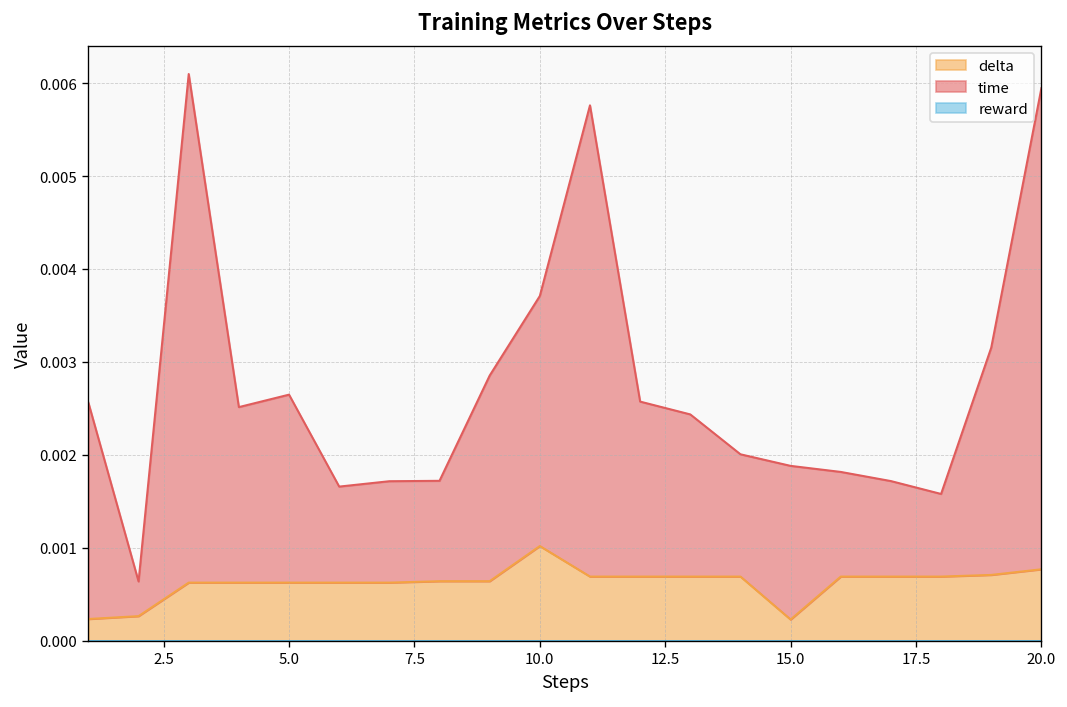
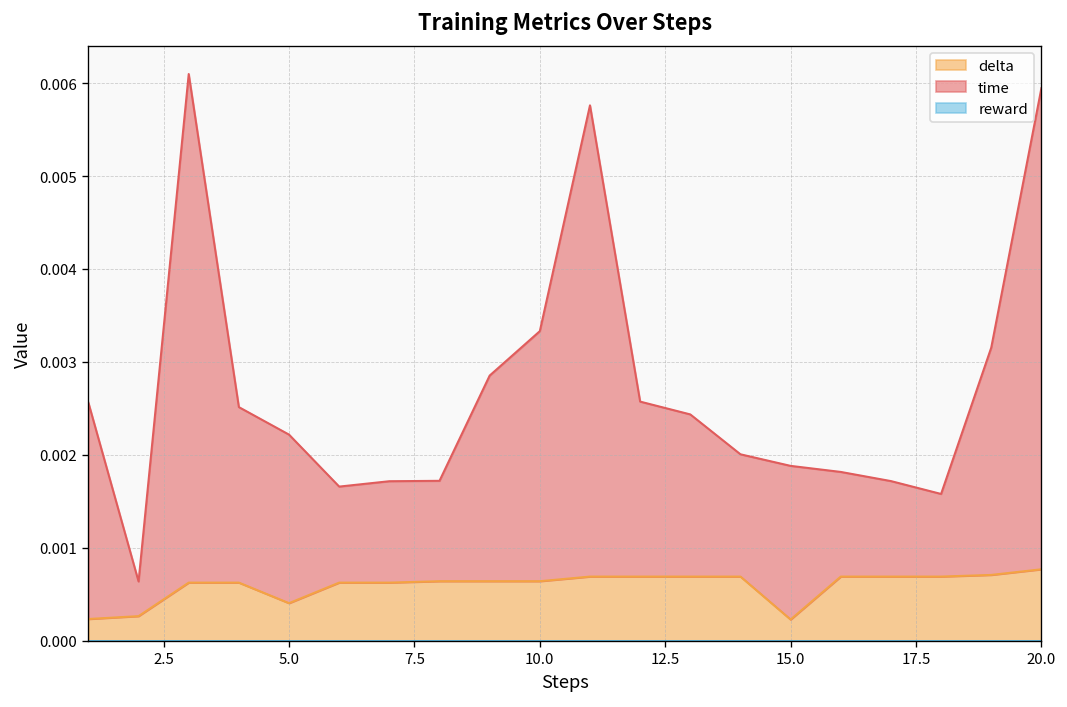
  {
    "delta": {
-     "5.0": 0.0006,
-     "10.0": 0.0010,
+     "5.0": 0.0004,
+     "10.0": 0.0006,
      "15.0": 0.0002,
      "20.0": 0.0008
    },
    "time": {
-     "5.0": 0.0020,
+     "5.0": 0.0018,
      "10.0": 0.0027,
      "15.0": 0.0017,
      "20.0": 0.0052
    },
    "reward": {
      "5.0": 0.0000,
      "10.0": 0.0000,
      "15.0": 0.0000,
      "20.0": 0.0000
    }
  }
